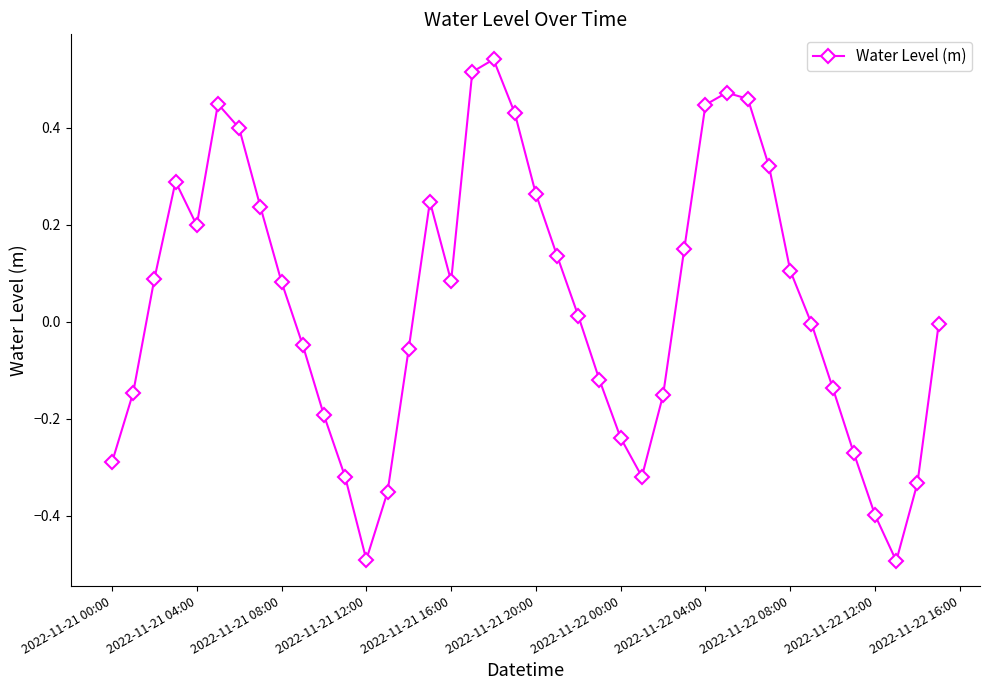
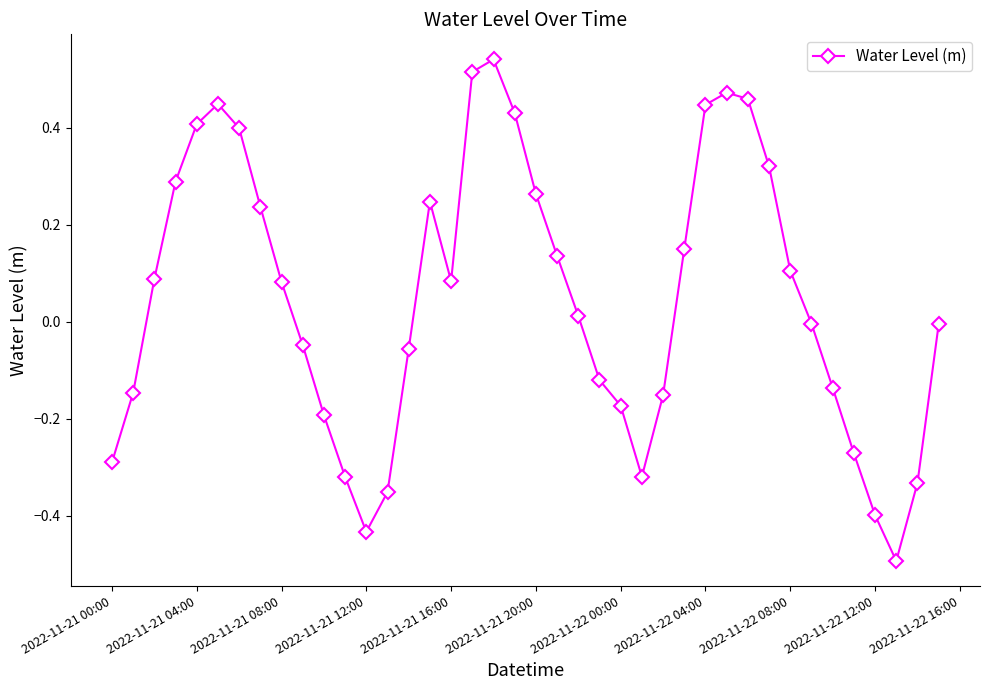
  {
    "2022-11-21 00:00": -0.29,
-   "2022-11-21 04:00": 0.20,
+   "2022-11-21 04:00": 0.41,
    "2022-11-21 08:00": 0.08,
-   "2022-11-21 12:00": -0.49,
+   "2022-11-21 12:00": -0.43,
    "2022-11-21 16:00": 0.08,
    "2022-11-21 20:00": 0.26,
-   "2022-11-22 00:00": -0.24,
+   "2022-11-22 00:00": -0.17,
    "2022-11-22 04:00": 0.45,
    "2022-11-22 08:00": 0.11,
    "2022-11-22 12:00": -0.40
  }
